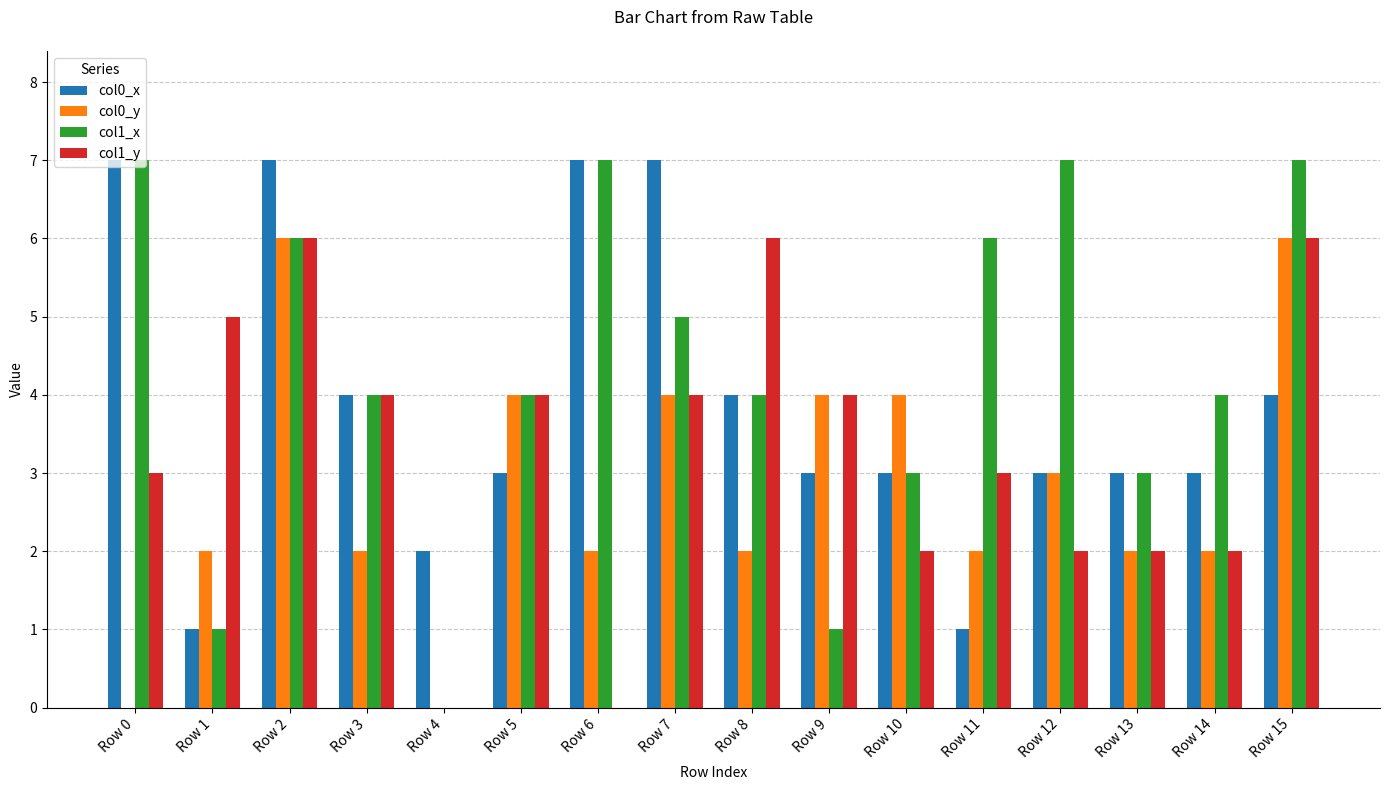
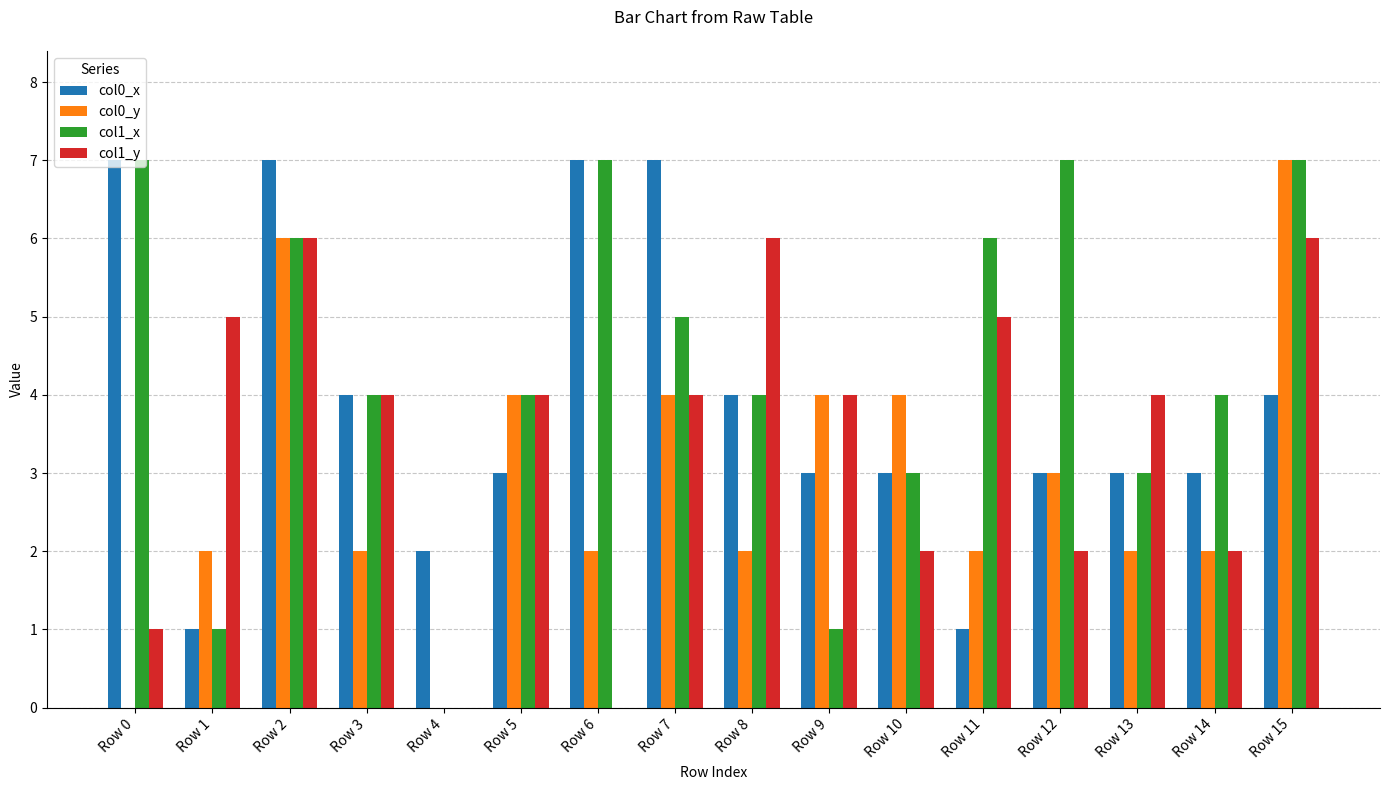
  {
    "col0_x": {
      "Row 1": 1,
      "Row 2": 7,
      "Row 3": 4,
      "Row 4": 2,
      "Row 5": 3,
      "Row 6": 7,
      "Row 7": 7,
      "Row 8": 4,
      "Row 9": 3,
      "Row 10": 3,
      "Row 11": 1,
      "Row 12": 3,
      "Row 13": 3,
      "Row 14": 3,
      "Row 15": 4
    },
    "col0_y": {
      "Row 0": 0,
      "Row 1": 2,
      "Row 2": 6,
      "Row 3": 2,
      "Row 4": 0,
      "Row 5": 4,
      "Row 6": 2,
      "Row 7": 4,
      "Row 8": 2,
      "Row 9": 4,
      "Row 10": 4,
      "Row 11": 2,
      "Row 12": 3,
      "Row 13": 2,
      "Row 14": 2,
-     "Row 15": 6
+     "Row 15": 7
    },
    "col1_x": {
      "Row 1": 1,
      "Row 2": 6,
      "Row 3": 4,
      "Row 4": 0,
      "Row 5": 4,
      "Row 6": 7,
      "Row 7": 5,
      "Row 8": 4,
      "Row 9": 1,
      "Row 10": 3,
      "Row 11": 6,
      "Row 12": 7,
      "Row 13": 3,
      "Row 14": 4,
      "Row 15": 7
    },
    "col1_y": {
-     "Row 0": 3,
+     "Row 0": 1,
      "Row 1": 5,
      "Row 2": 6,
      "Row 3": 4,
      "Row 4": 0,
      "Row 5": 4,
      "Row 6": 0,
      "Row 7": 4,
      "Row 8": 6,
      "Row 9": 4,
      "Row 10": 2,
-     "Row 11": 3,
+     "Row 11": 5,
      "Row 12": 2,
-     "Row 13": 2,
+     "Row 13": 4,
      "Row 14": 2,
      "Row 15": 6
    }
  }
